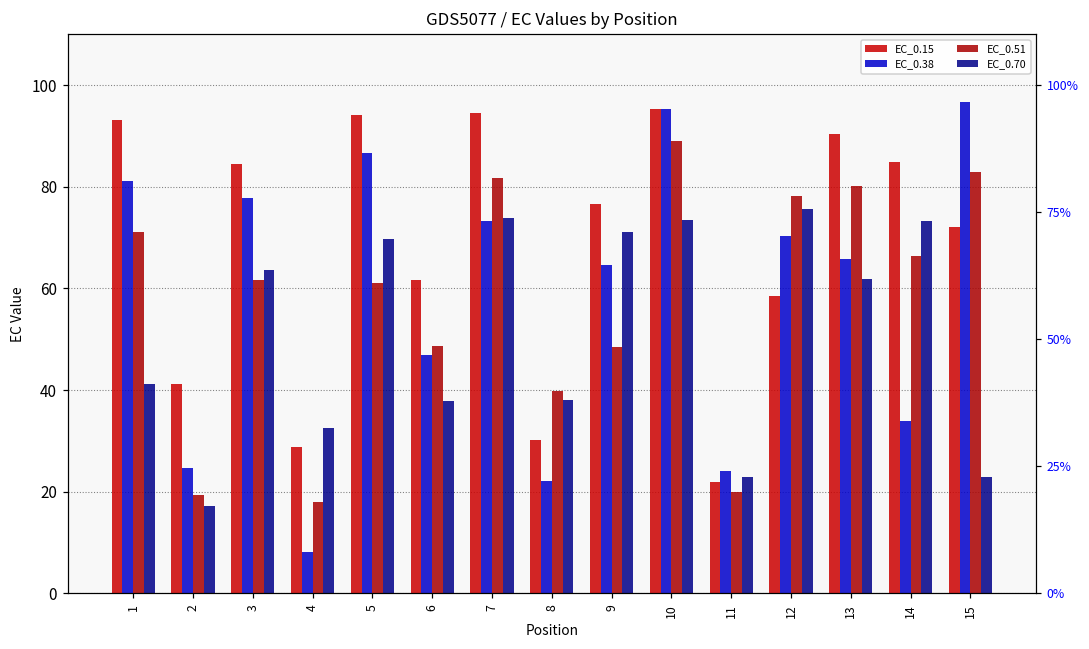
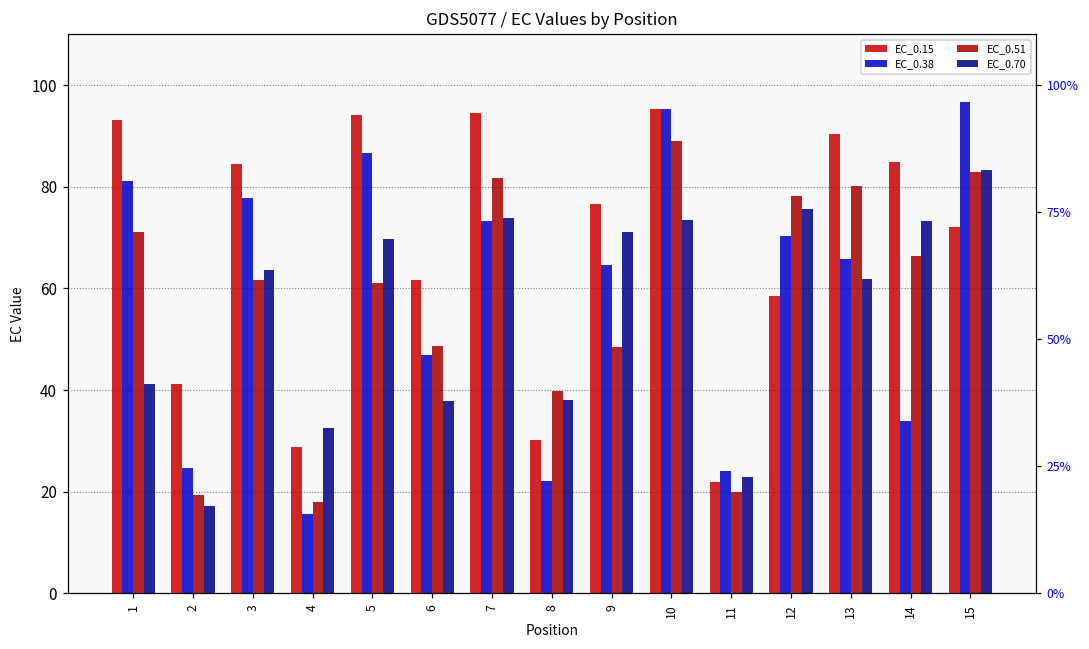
  {
    "EC_0.38": {
      "1": 81,
      "2": 25,
      "3": 78,
-     "4": 8,
+     "4": 16,
      "5": 87,
      "6": 47,
      "7": 73,
      "8": 22,
      "9": 65,
      "10": 95,
      "11": 24,
      "12": 70,
      "13": 66,
      "14": 34,
      "15": 97
    },
    "EC_0.70": {
      "1": 41,
      "2": 17,
      "3": 64,
      "4": 32,
      "5": 70,
      "6": 38,
      "7": 74,
      "8": 38,
      "9": 71,
      "10": 73,
      "11": 23,
      "12": 76,
      "13": 62,
      "14": 73,
-     "15": 23
+     "15": 83
    }
  }
